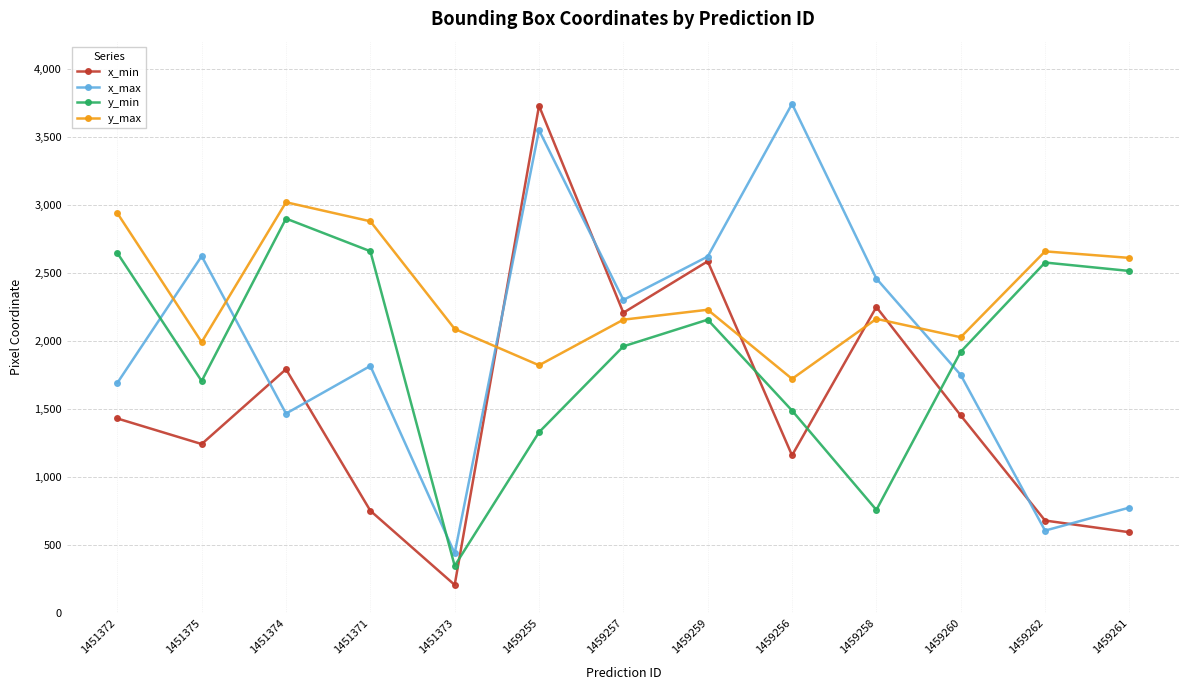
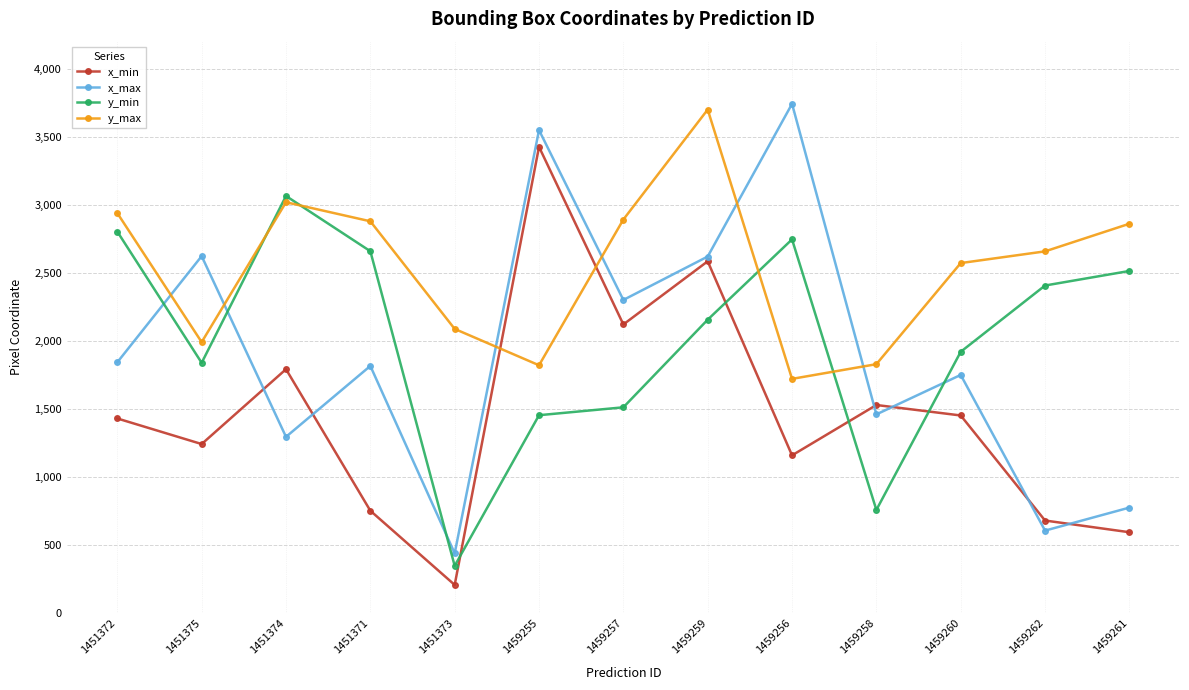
  {
    "x_min": {
      "1451372": "1,430",
      "1451375": "1,240",
      "1451374": "1,790",
      "1451371": "750",
      "1451373": "210",
-     "1459255": "3,730",
-     "1459257": "2,210",
+     "1459255": "3,430",
+     "1459257": "2,120",
      "1459259": "2,590",
      "1459256": "1,160",
-     "1459258": "2,250",
+     "1459258": "1,530",
      "1459260": "1,450",
      "1459262": "680",
      "1459261": "600"
    },
    "x_max": {
-     "1451372": "1,690",
+     "1451372": "1,840",
      "1451375": "2,620",
-     "1451374": "1,470",
+     "1451374": "1,300",
      "1451371": "1,820",
      "1451373": "440",
      "1459255": "3,550",
      "1459257": "2,300",
      "1459259": "2,620",
      "1459256": "3,740",
-     "1459258": "2,460",
+     "1459258": "1,460",
      "1459260": "1,750",
      "1459262": "610",
      "1459261": "780"
    },
    "y_min": {
-     "1451372": "2,650",
-     "1451375": "1,710",
-     "1451374": "2,900",
+     "1451372": "2,800",
+     "1451375": "1,840",
+     "1451374": "3,070",
      "1451371": "2,660",
      "1451373": "350",
-     "1459255": "1,330",
-     "1459257": "1,960",
+     "1459255": "1,460",
+     "1459257": "1,510",
      "1459259": "2,160",
-     "1459256": "1,490",
+     "1459256": "2,750",
      "1459258": "760",
      "1459260": "1,920",
-     "1459262": "2,580",
+     "1459262": "2,410",
      "1459261": "2,520"
    },
    "y_max": {
      "1451372": "2,940",
      "1451375": "1,990",
      "1451374": "3,020",
      "1451371": "2,880",
      "1451373": "2,090",
      "1459255": "1,820",
-     "1459257": "2,160",
-     "1459259": "2,230",
+     "1459257": "2,890",
+     "1459259": "3,700",
      "1459256": "1,720",
-     "1459258": "2,160",
-     "1459260": "2,030",
+     "1459258": "1,830",
+     "1459260": "2,570",
      "1459262": "2,660",
-     "1459261": "2,610"
+     "1459261": "2,860"
    }
  }
